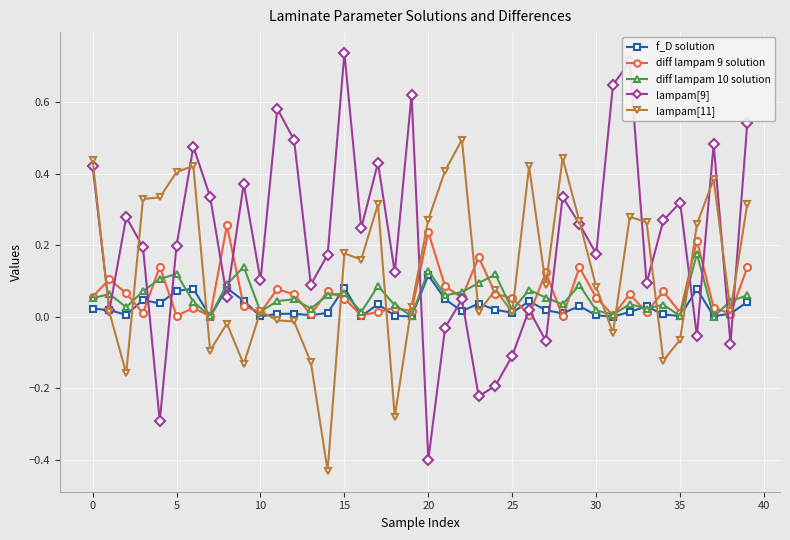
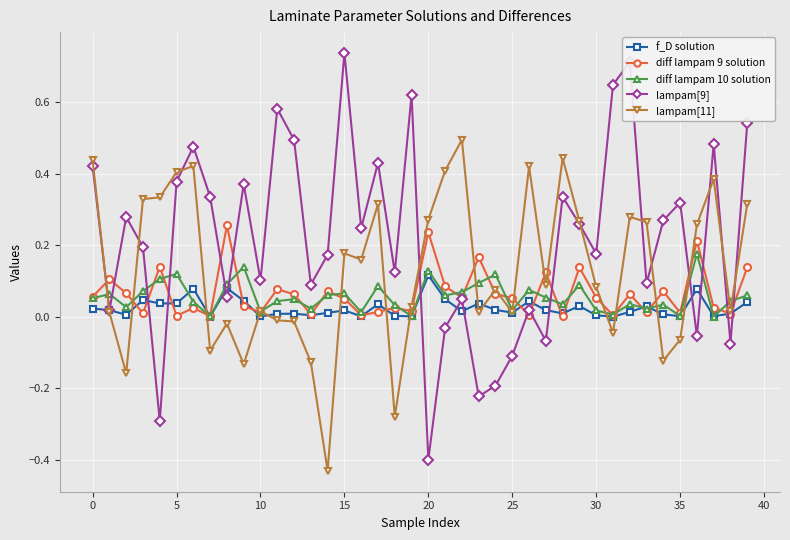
  {
    "f_D solution": {
      "0": 0.02,
-     "5": 0.07,
+     "5": 0.04,
      "10": 0.00,
-     "15": 0.08,
+     "15": 0.02,
      "20": 0.12,
      "30": 0.00
    },
    "diff lampam 10 solution": {
      "5": 0.12,
      "15": 0.06,
      "20": 0.13,
      "30": 0.02
    },
    "lampam[9]": {
      "0": 0.42,
-     "5": 0.20,
+     "5": 0.38,
      "10": 0.10,
      "15": 0.74,
      "20": -0.40,
      "25": -0.11,
      "30": 0.18,
      "35": 0.32
    }
  }
